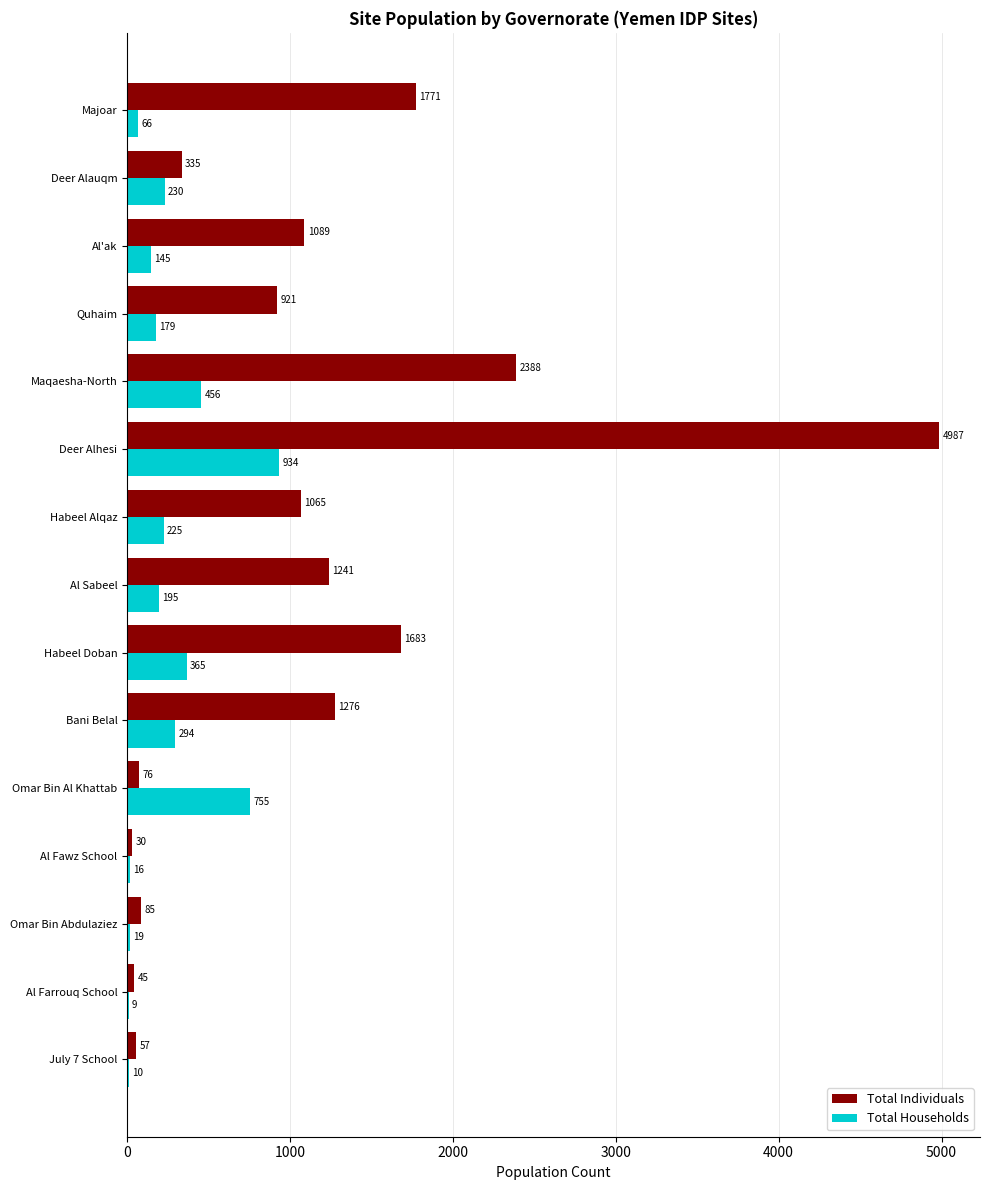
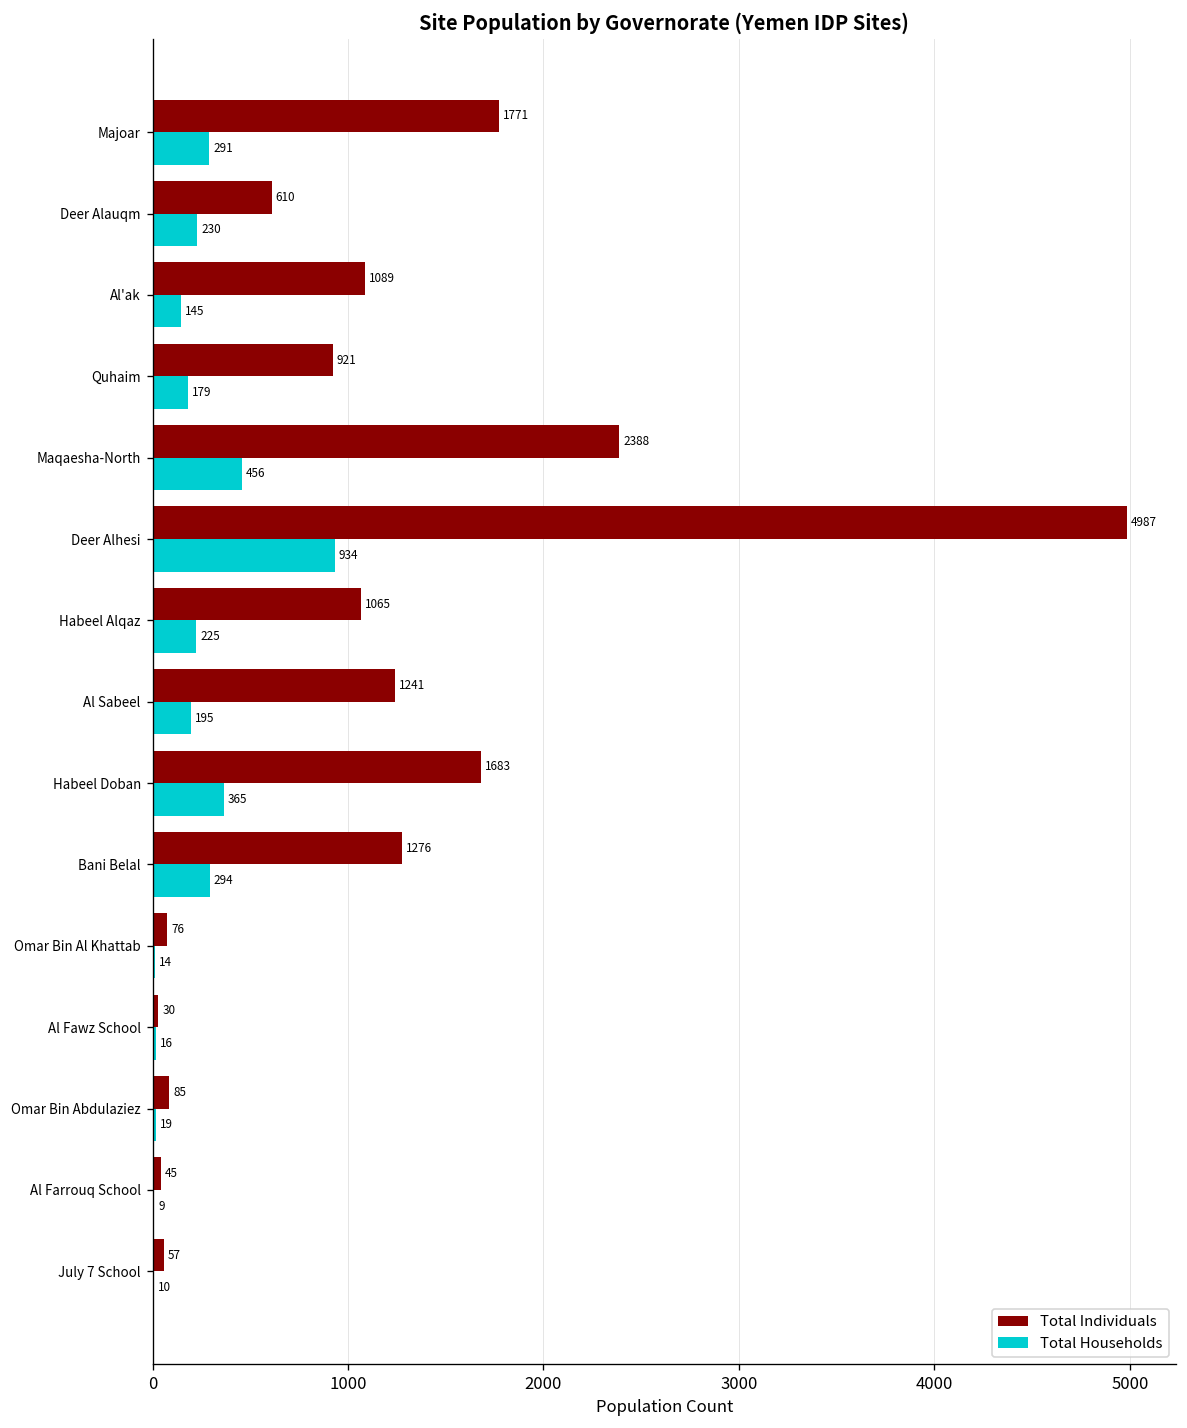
  {
    "Total Individuals": {
      "Majoar": 1771,
-     "Deer Alauqm": 335,
+     "Deer Alauqm": 610,
      "Al'ak": 1089,
      "Quhaim": 921,
      "Maqaesha-North": 2388,
      "Deer Alhesi": 4987,
      "Habeel Alqaz": 1065,
      "Al Sabeel": 1241,
      "Habeel Doban": 1683,
      "Bani Belal": 1276,
      "Omar Bin Al Khattab": 76,
      "Al Fawz School": 30,
      "Omar Bin Abdulaziez": 85,
      "Al Farrouq School": 45,
      "July 7 School": 57
    },
    "Total Households": {
-     "Majoar": 66,
+     "Majoar": 291,
      "Deer Alauqm": 230,
      "Al'ak": 145,
      "Quhaim": 179,
      "Maqaesha-North": 456,
      "Deer Alhesi": 934,
      "Habeel Alqaz": 225,
      "Al Sabeel": 195,
      "Habeel Doban": 365,
      "Bani Belal": 294,
-     "Omar Bin Al Khattab": 755,
+     "Omar Bin Al Khattab": 14,
      "Al Fawz School": 16,
      "Omar Bin Abdulaziez": 19,
      "Al Farrouq School": 9,
      "July 7 School": 10
    }
  }
